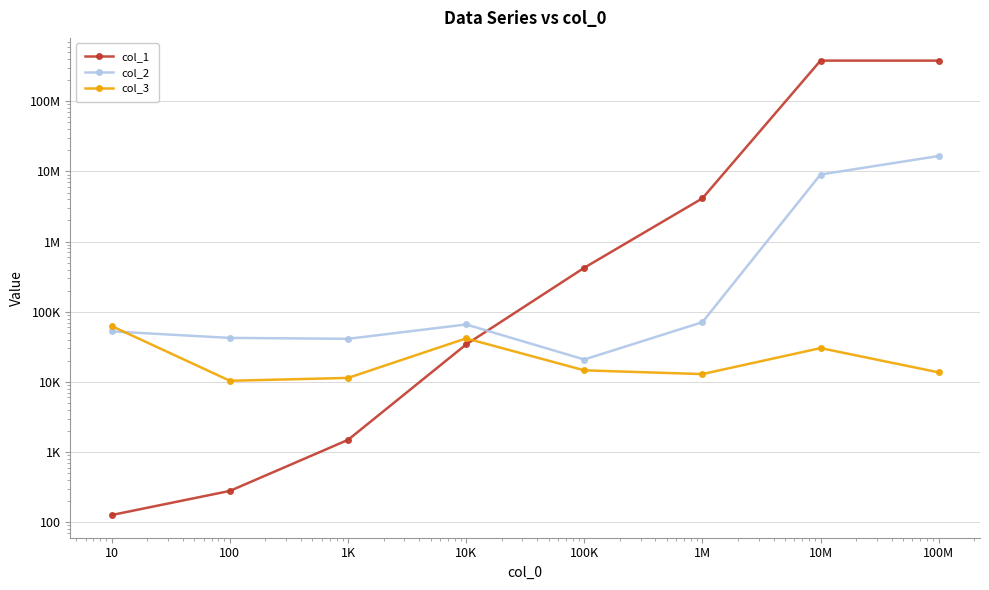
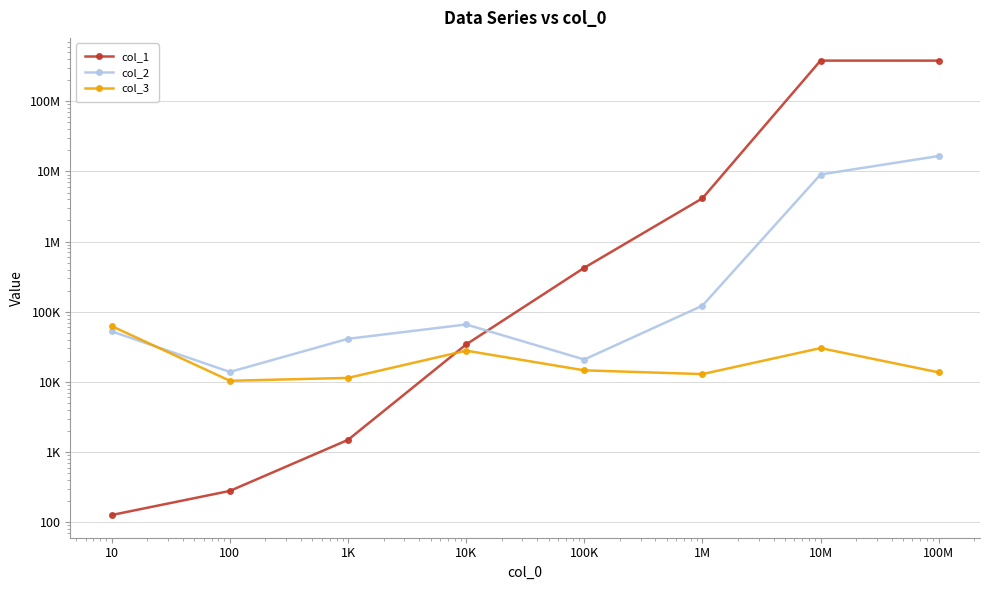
  {
    "col_1": {
      "10": 130,
      "100": 280,
      "1K": 1500,
      "10K": 30000,
      "100K": 400000,
      "1M": 4000000,
      "10M": 400000000,
      "100M": 400000000
    },
    "col_2": {
      "10": 50000,
-     "100": 40000,
+     "100": 14000,
      "1K": 40000,
      "10K": 70000,
      "100K": 21000,
-     "1M": 70000,
+     "1M": 120000,
      "10M": 9000000,
      "100M": 17000000
    },
    "col_3": {
      "10": 60000,
      "100": 10000,
      "1K": 11000,
-     "10K": 40000,
+     "10K": 28000,
      "100K": 15000,
      "1M": 13000,
      "10M": 30000,
      "100M": 14000
    }
  }
